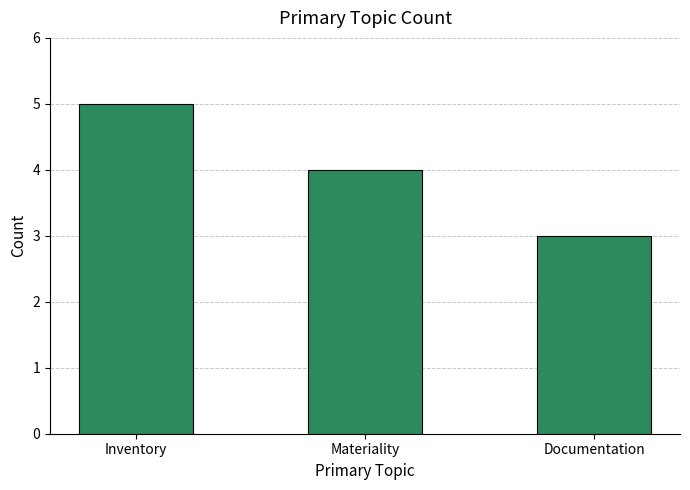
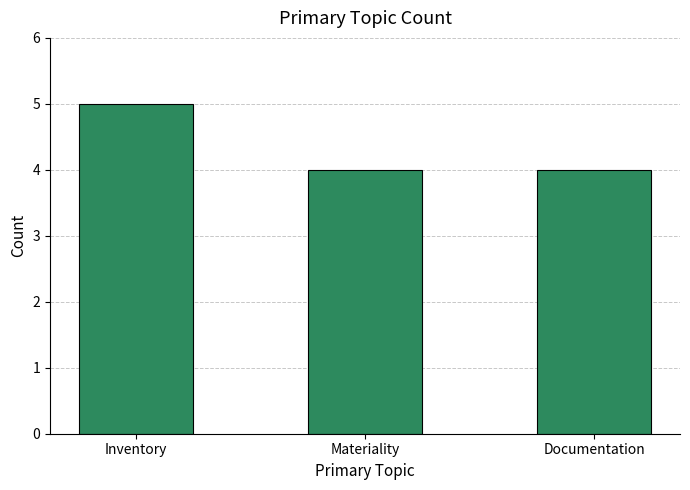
  {
    "Inventory": 5,
    "Materiality": 4,
-   "Documentation": 3
+   "Documentation": 4
  }
